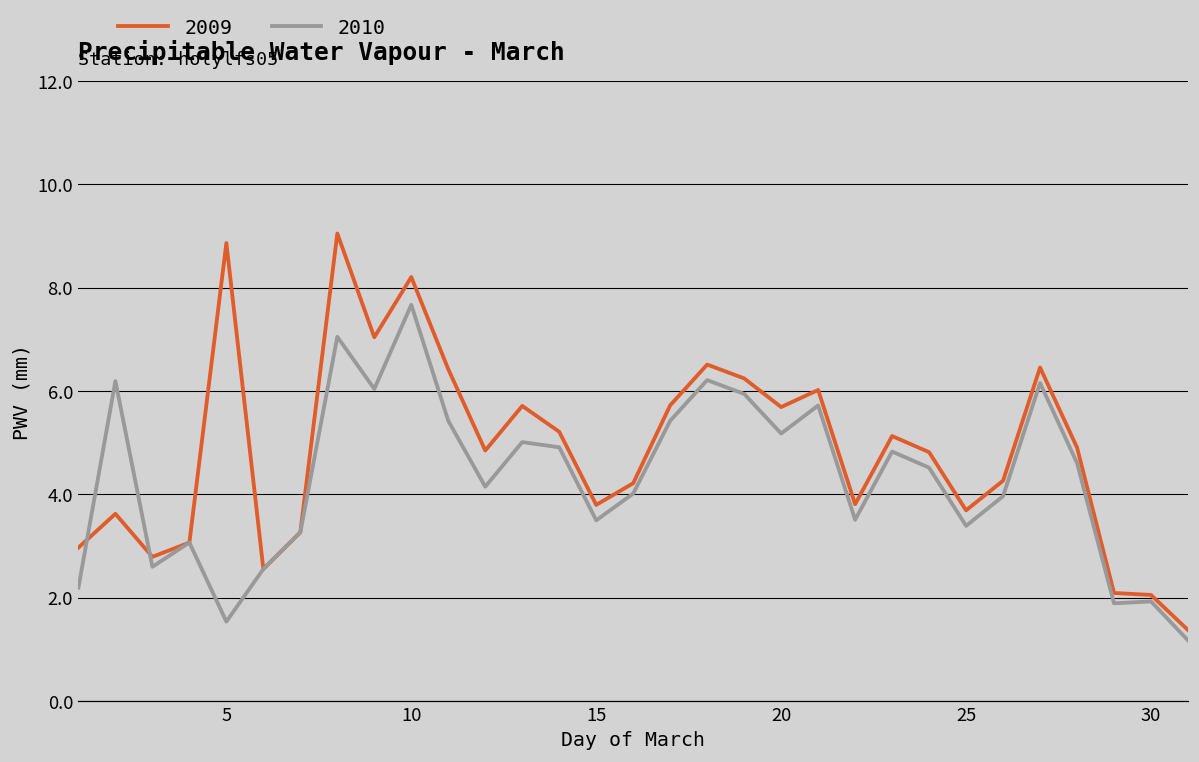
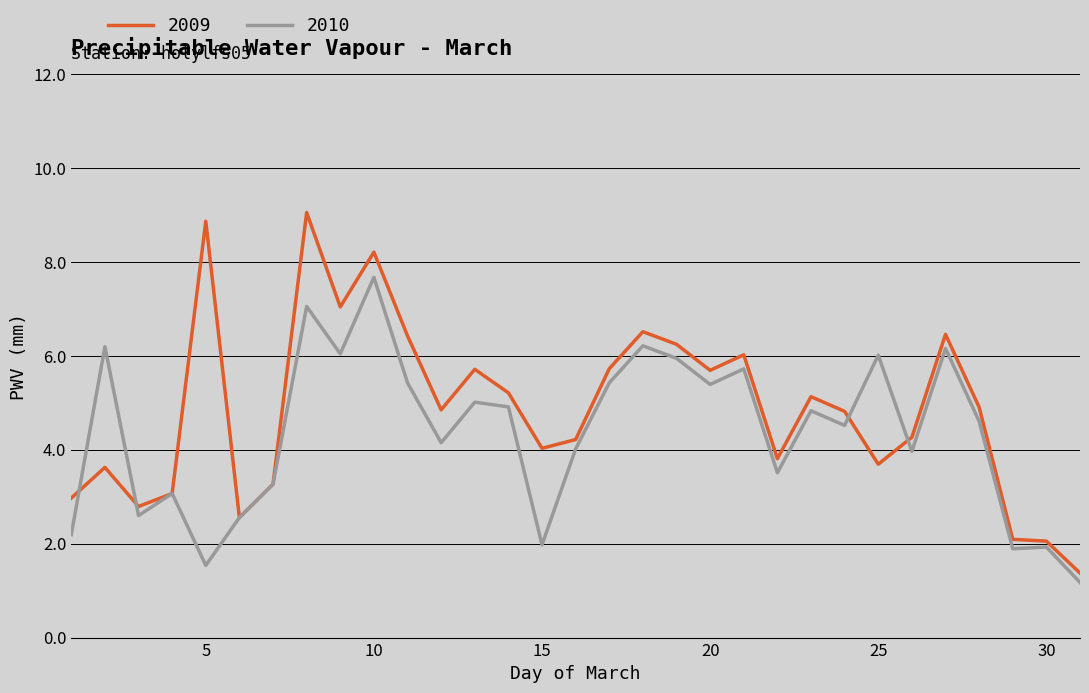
  {
    "2009": {
      "5": 8.9,
      "10": 8.2,
-     "15": 3.8,
+     "15": 4.0,
      "20": 5.7,
      "25": 3.7,
      "30": 2.1
    },
    "2010": {
      "5": 1.5,
      "10": 7.7,
-     "15": 3.5,
-     "20": 5.2,
-     "25": 3.4,
+     "15": 2.0,
+     "20": 5.4,
+     "25": 6.0,
      "30": 1.9
    }
  }
